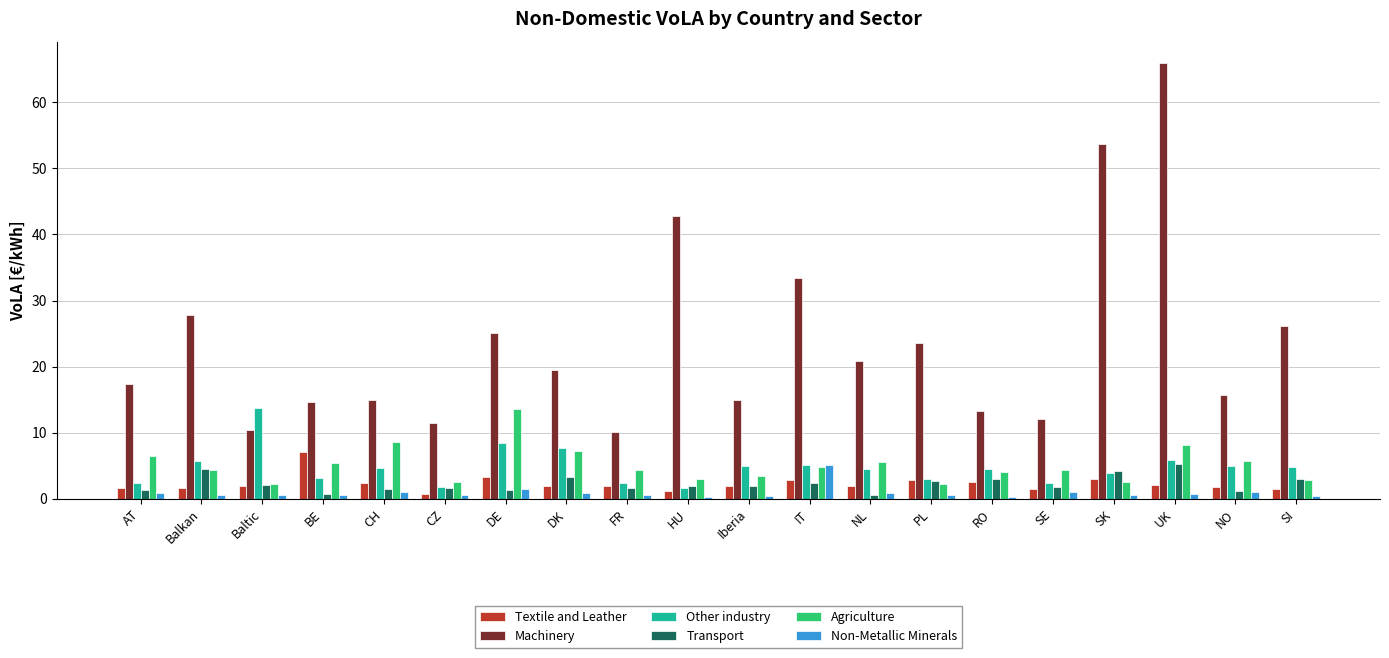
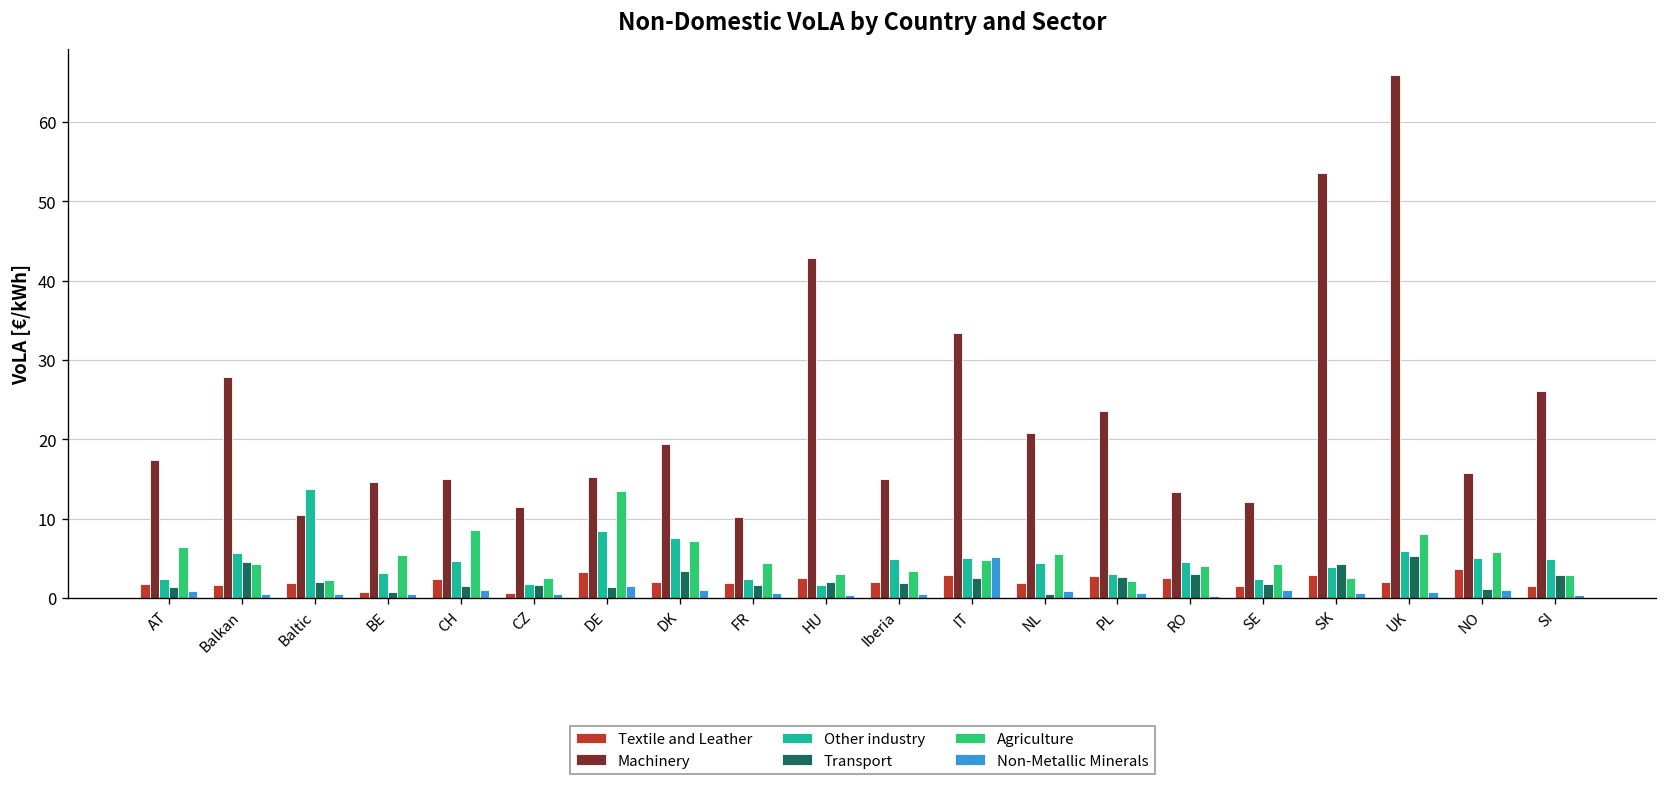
  {
    "Textile and Leather": {
      "AT": 2,
      "Balkan": 2,
      "Baltic": 2,
-     "BE": 7,
+     "BE": 1,
      "CH": 2,
      "CZ": 1,
      "DE": 3,
      "DK": 2,
      "FR": 2,
-     "HU": 1,
+     "HU": 3,
      "Iberia": 2,
      "IT": 3,
      "NL": 2,
      "PL": 3,
      "RO": 3,
      "SE": 2,
      "SK": 3,
      "UK": 2,
-     "NO": 2,
+     "NO": 4,
      "SI": 2
    },
    "Machinery": {
      "AT": 17,
      "Balkan": 28,
      "Baltic": 10,
      "BE": 15,
      "CH": 15,
      "CZ": 11,
-     "DE": 25,
+     "DE": 15,
      "DK": 19,
      "FR": 10,
      "HU": 43,
      "Iberia": 15,
      "IT": 33,
      "NL": 21,
      "PL": 24,
      "RO": 13,
      "SE": 12,
      "SK": 54,
      "UK": 66,
      "NO": 16,
      "SI": 26
    },
    "Transport": {
      "AT": 1,
      "Balkan": 4,
      "Baltic": 2,
      "BE": 1,
      "CH": 2,
      "CZ": 2,
      "DE": 1,
      "DK": 3,
      "FR": 2,
      "HU": 2,
      "Iberia": 2,
      "IT": 2,
      "NL": 1,
      "PL": 3,
      "RO": 3,
      "SE": 2,
      "SK": 4,
      "UK": 5,
      "NO": 1,
      "SI": 3
    },
    "Non-Metallic Minerals": {
      "AT": 1,
      "Balkan": 1,
      "Baltic": 1,
      "BE": 1,
      "CH": 1,
      "CZ": 1,
      "DE": 2,
      "DK": 1,
      "FR": 1,
      "Iberia": 0,
      "IT": 5,
      "NL": 1,
      "PL": 1,
      "SE": 1,
      "SK": 1,
      "UK": 1,
      "NO": 1,
      "SI": 0
    }
  }
